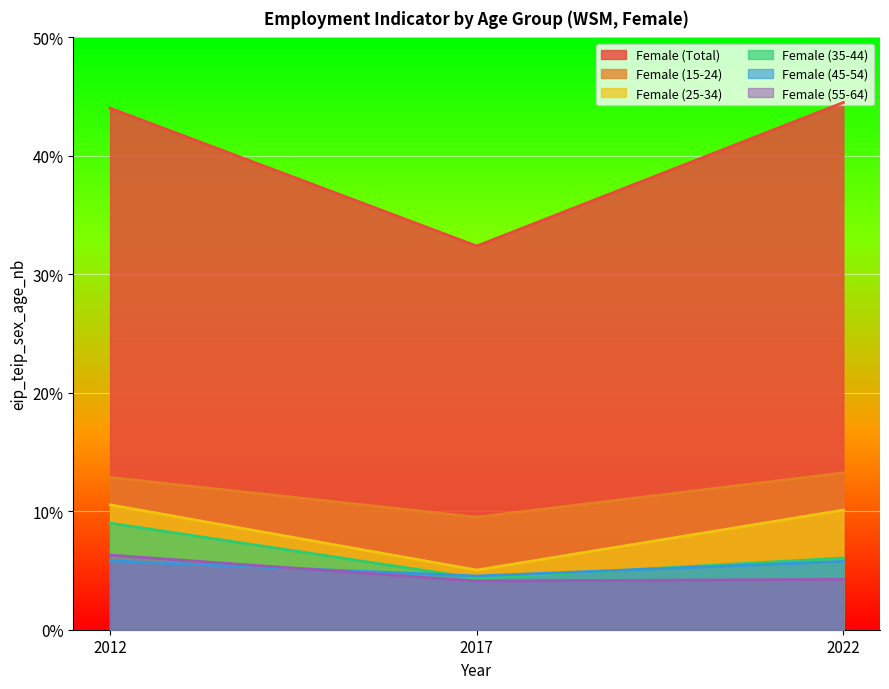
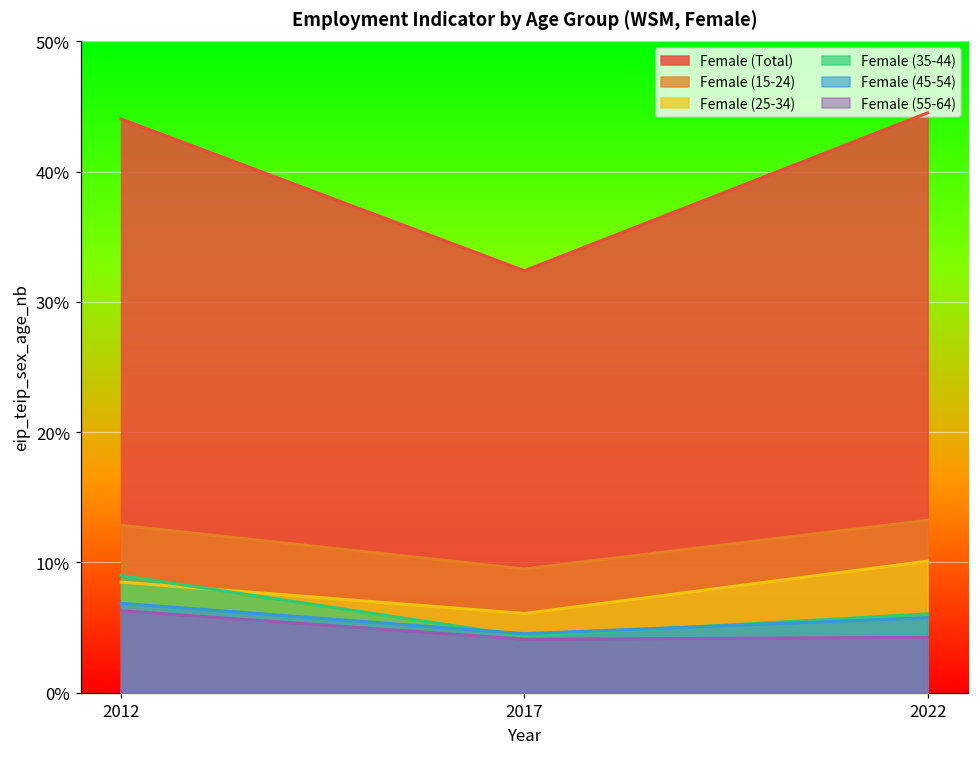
  {
    "Female (25-34)": {
-     "2012": "10.5%",
-     "2017": "5.0%",
+     "2012": "8.5%",
+     "2017": "6.1%",
      "2022": "10.1%"
    },
    "Female (35-44)": {
      "2012": "9.0%",
      "2022": "6.1%"
    },
    "Female (45-54)": {
-     "2012": "5.8%",
+     "2012": "6.9%",
      "2022": "5.8%"
    },
    "Female (55-64)": {
      "2012": "6.3%",
      "2017": "4.1%",
      "2022": "4.3%"
    }
  }
